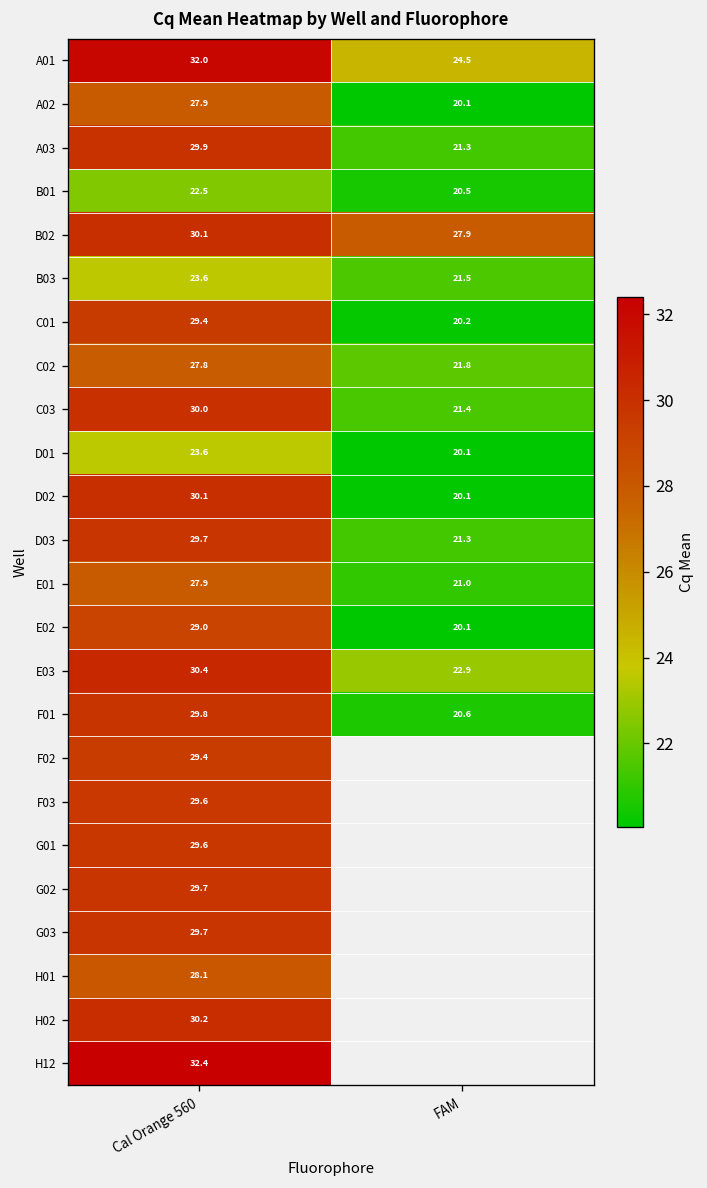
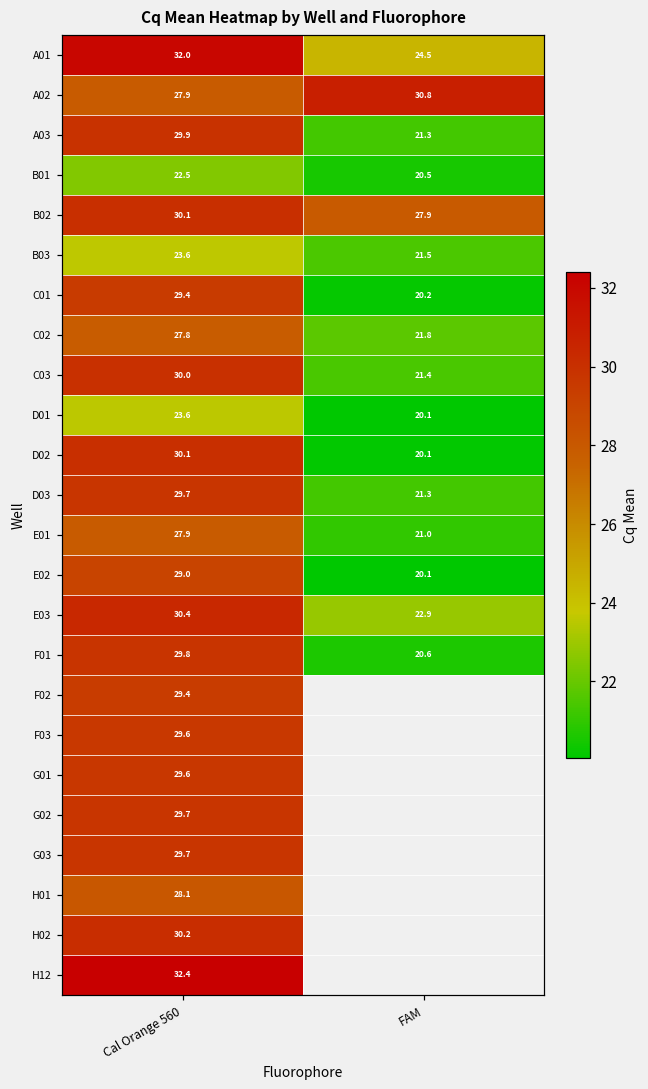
  {
    "A01": {
      "Cal Orange 560": 32.0,
      "FAM": 24.5
    },
    "A02": {
      "Cal Orange 560": 27.9,
-     "FAM": 20.1
+     "FAM": 30.8
    },
    "A03": {
      "Cal Orange 560": 29.9,
      "FAM": 21.3
    },
    "B01": {
      "Cal Orange 560": 22.5,
      "FAM": 20.5
    },
    "B02": {
      "Cal Orange 560": 30.1,
      "FAM": 27.9
    },
    "B03": {
      "Cal Orange 560": 23.6,
      "FAM": 21.5
    },
    "C01": {
      "Cal Orange 560": 29.4,
      "FAM": 20.2
    },
    "C02": {
      "Cal Orange 560": 27.8,
      "FAM": 21.8
    },
    "C03": {
      "Cal Orange 560": 30.0,
      "FAM": 21.4
    },
    "D01": {
      "Cal Orange 560": 23.6,
      "FAM": 20.1
    },
    "D02": {
      "Cal Orange 560": 30.1,
      "FAM": 20.1
    },
    "D03": {
      "Cal Orange 560": 29.7,
      "FAM": 21.3
    },
    "E01": {
      "Cal Orange 560": 27.9,
      "FAM": 21.0
    },
    "E02": {
      "Cal Orange 560": 29.0,
      "FAM": 20.1
    },
    "E03": {
      "Cal Orange 560": 30.4,
      "FAM": 22.9
    },
    "F01": {
      "Cal Orange 560": 29.8,
      "FAM": 20.6
    },
    "F02": {
      "Cal Orange 560": 29.4
    },
    "F03": {
      "Cal Orange 560": 29.6
    },
    "G01": {
      "Cal Orange 560": 29.6
    },
    "G02": {
      "Cal Orange 560": 29.7
    },
    "G03": {
      "Cal Orange 560": 29.7
    },
    "H01": {
      "Cal Orange 560": 28.1
    },
    "H02": {
      "Cal Orange 560": 30.2
    },
    "H12": {
      "Cal Orange 560": 32.4
    }
  }
